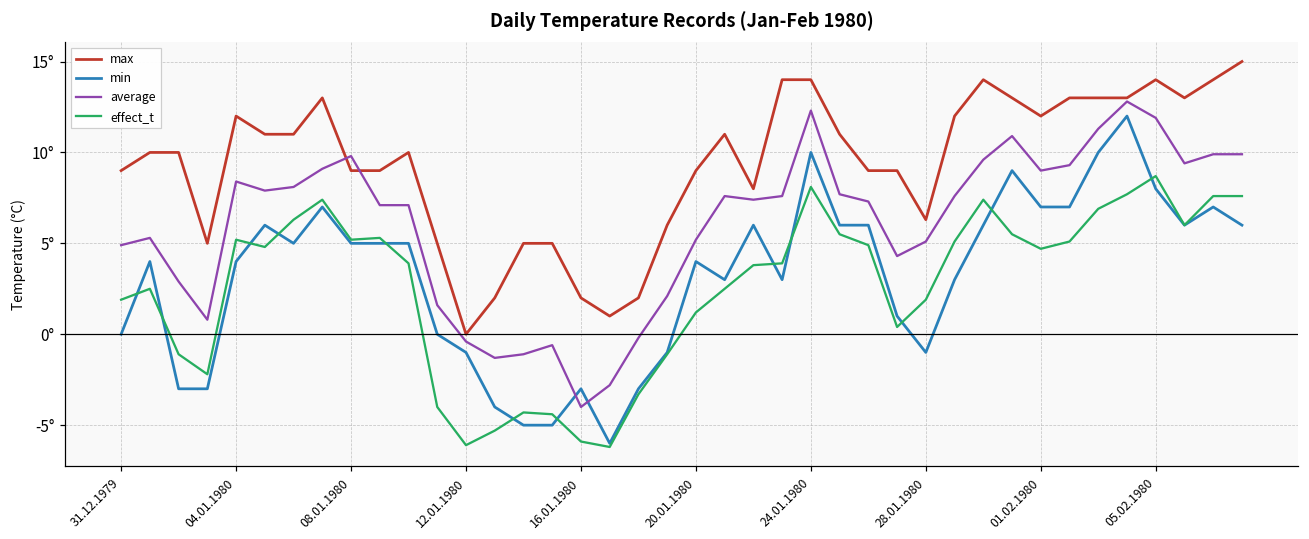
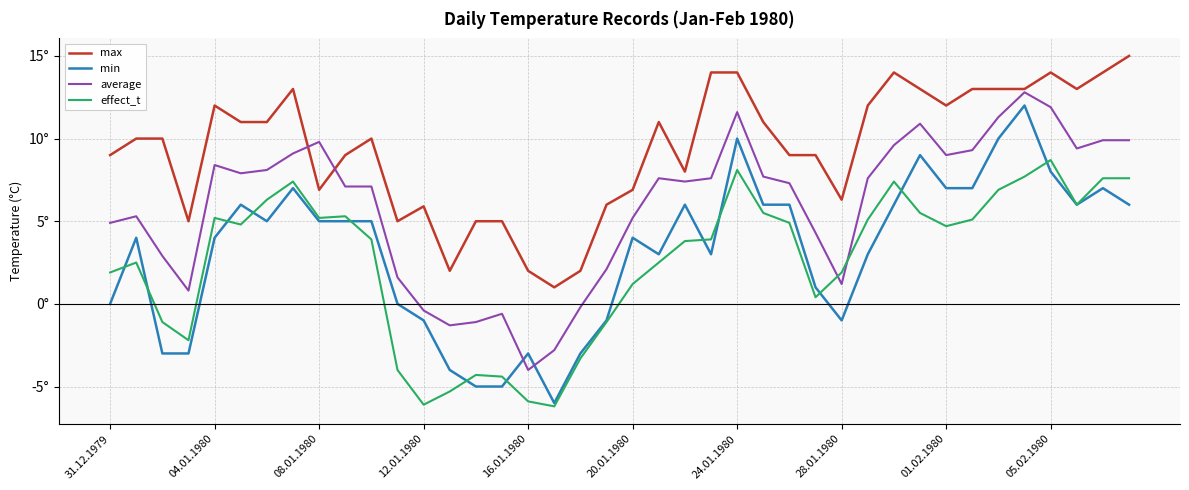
  {
    "max": {
      "31.12.1979": "9.0°",
      "04.01.1980": "12.0°",
-     "08.01.1980": "9.0°",
-     "12.01.1980": "0.0°",
+     "08.01.1980": "6.9°",
+     "12.01.1980": "5.9°",
      "16.01.1980": "2.0°",
-     "20.01.1980": "9.0°",
+     "20.01.1980": "6.9°",
      "24.01.1980": "14.0°",
      "28.01.1980": "6.3°",
      "01.02.1980": "12.0°",
      "05.02.1980": "14.0°"
    },
    "min": {
      "31.12.1979": "0.0°",
      "04.01.1980": "4.0°",
      "08.01.1980": "5.0°",
      "12.01.1980": "-1.0°",
      "16.01.1980": "-3.0°",
      "20.01.1980": "4.0°",
      "24.01.1980": "10.0°",
      "28.01.1980": "-1.0°",
      "01.02.1980": "7.0°",
      "05.02.1980": "8.0°"
    },
    "average": {
      "31.12.1979": "4.9°",
      "04.01.1980": "8.4°",
      "08.01.1980": "9.8°",
      "12.01.1980": "-0.4°",
      "16.01.1980": "-4.0°",
      "20.01.1980": "5.2°",
-     "24.01.1980": "12.3°",
-     "28.01.1980": "5.1°",
+     "24.01.1980": "11.6°",
+     "28.01.1980": "1.2°",
      "01.02.1980": "9.0°",
      "05.02.1980": "11.9°"
    },
    "effect_t": {
      "31.12.1979": "1.9°",
      "04.01.1980": "5.2°",
      "08.01.1980": "5.2°",
      "12.01.1980": "-6.1°",
      "16.01.1980": "-5.9°",
      "20.01.1980": "1.2°",
      "24.01.1980": "8.1°",
      "28.01.1980": "1.9°",
      "01.02.1980": "4.7°",
      "05.02.1980": "8.7°"
    }
  }
